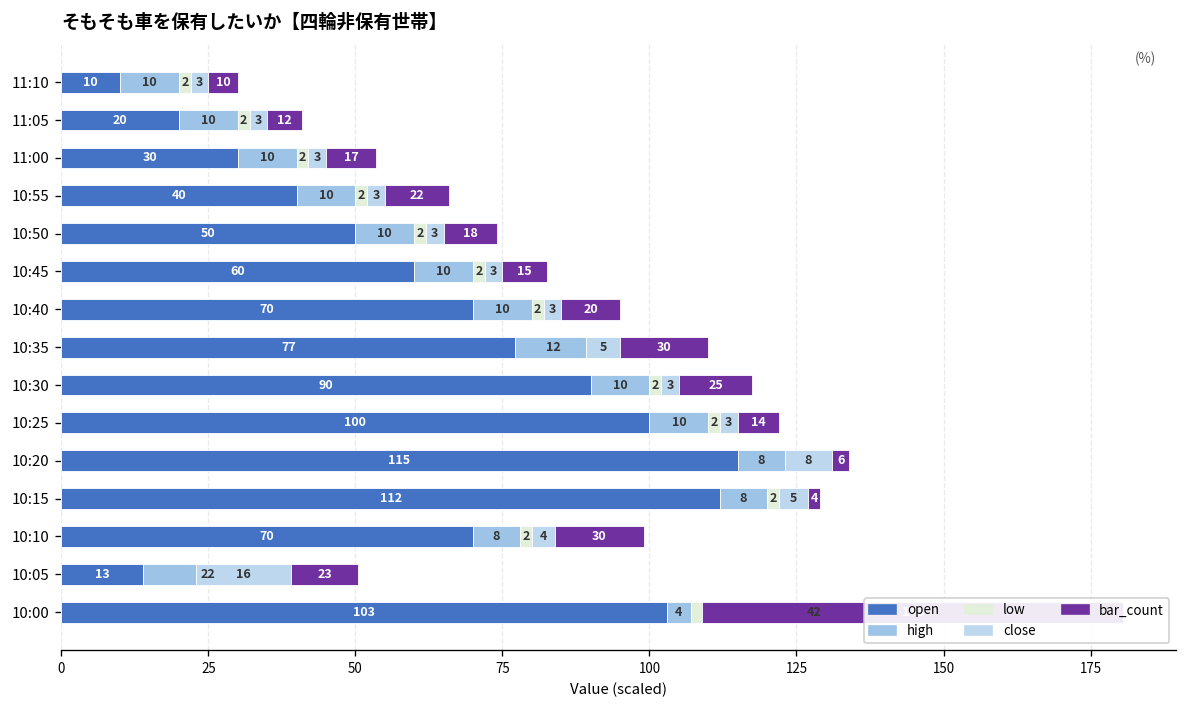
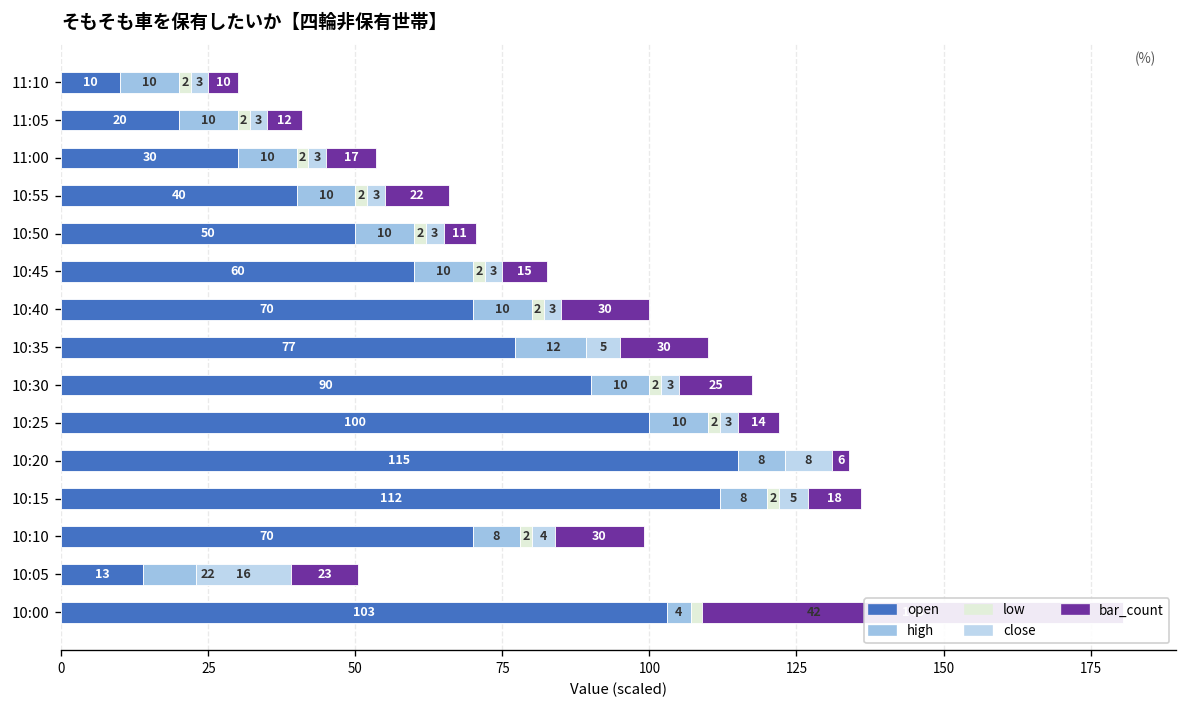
  {
    "open": {
      "11:10": 10,
      "11:05": 20,
      "11:00": 30,
      "10:55": 40,
      "10:50": 50,
      "10:45": 60,
      "10:40": 70,
      "10:35": 77,
      "10:30": 90,
      "10:25": 100,
      "10:20": 115,
      "10:15": 112,
      "10:10": 70,
      "10:00": 103
    },
    "bar_count": {
-     "10:50": 18,
-     "10:40": 20,
-     "10:15": 4
+     "10:50": 11,
+     "10:40": 30,
+     "10:15": 18
    }
  }
